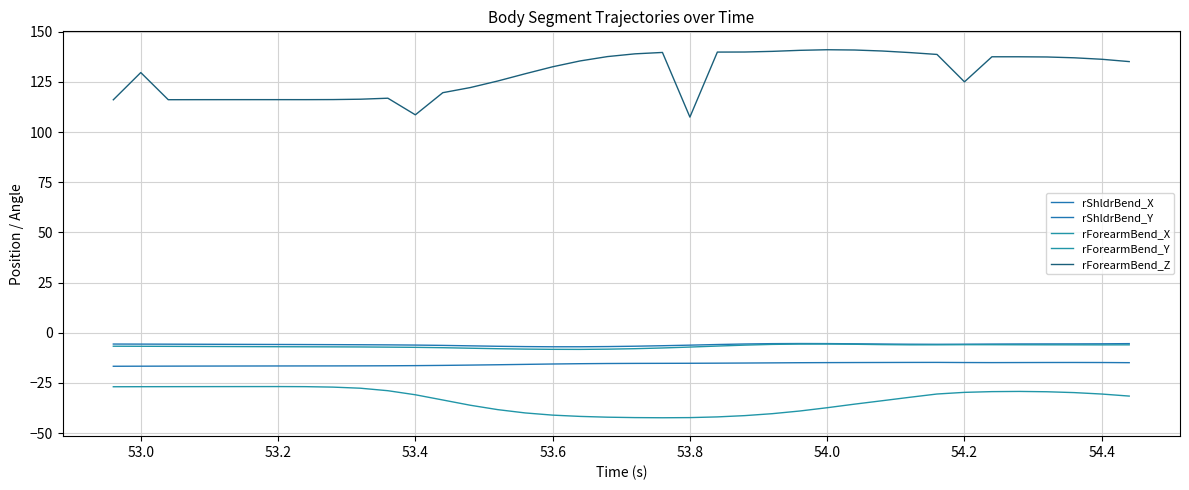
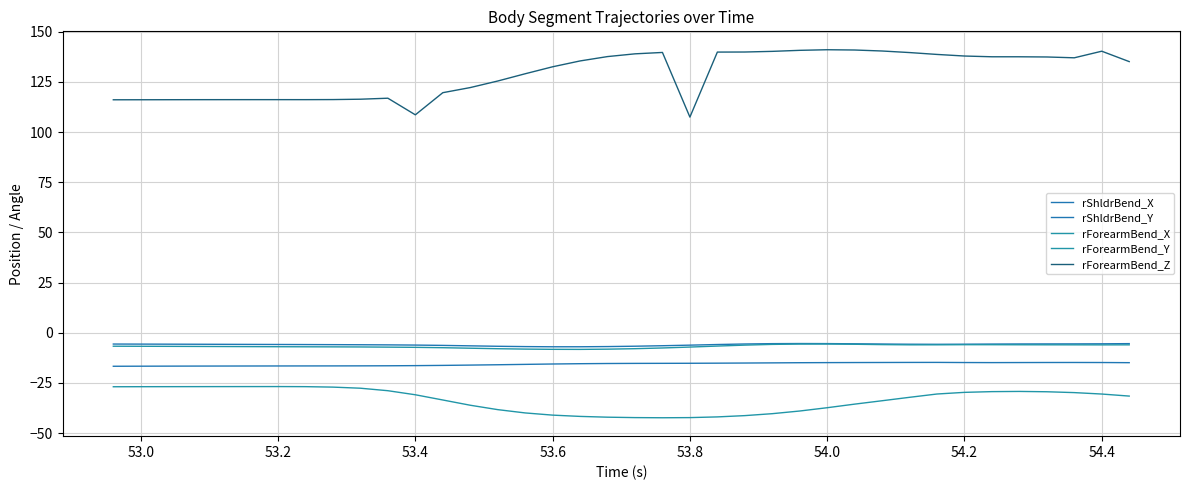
  {
    "rForearmBend_Z": {
-     "53.0": 130,
+     "53.0": 116,
      "53.2": 116,
      "53.4": 109,
      "53.6": 133,
      "53.8": 107,
      "54.0": 141,
-     "54.2": 125,
-     "54.4": 136
+     "54.2": 138,
+     "54.4": 140
    }
  }
